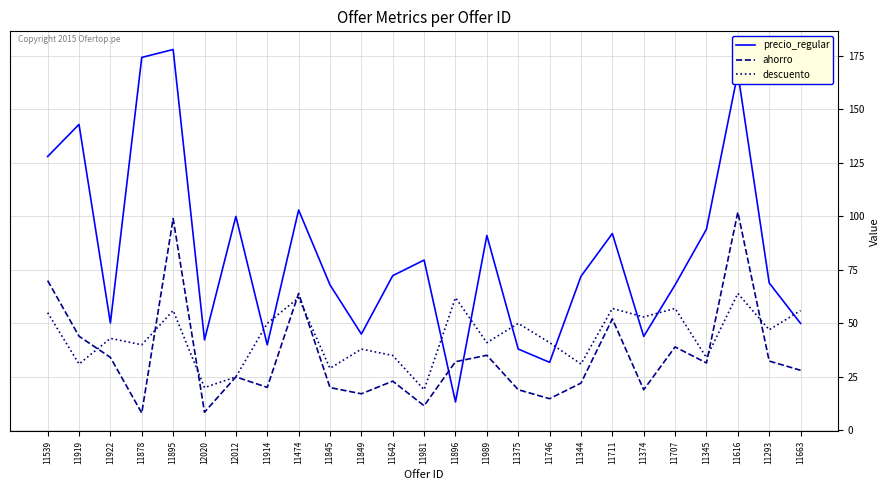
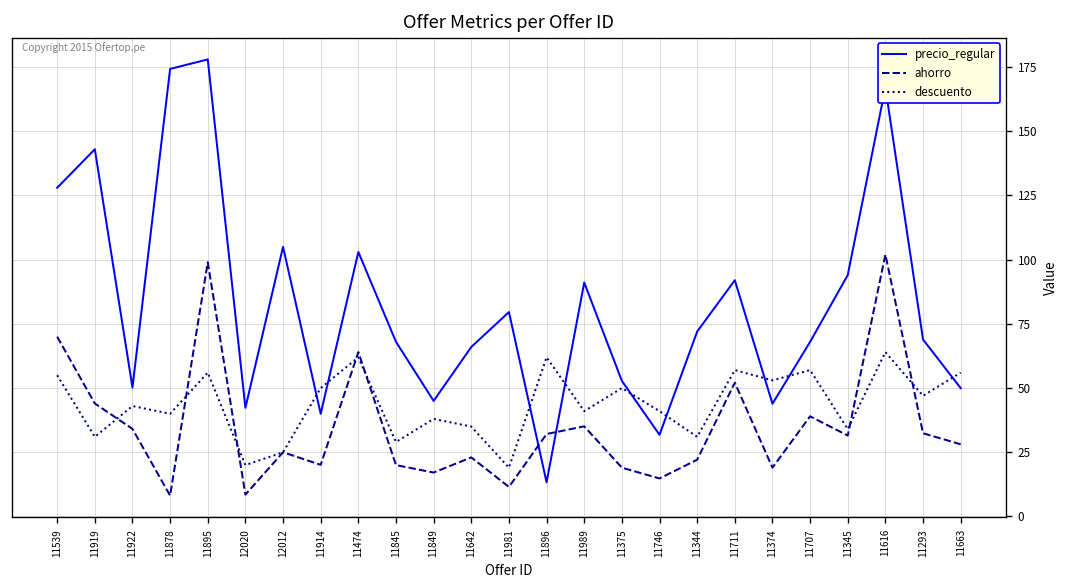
  {
    "precio_regular": {
      "11539": 128,
      "11919": 143,
      "11922": 50,
      "11895": 178,
      "12020": 42,
-     "12012": 100,
+     "12012": 105,
      "11914": 40,
      "11474": 103,
      "11845": 68,
      "11849": 45,
-     "11642": 72,
+     "11642": 66,
      "11981": 80,
      "11896": 13,
      "11989": 91,
-     "11375": 38,
+     "11375": 53,
      "11746": 32,
      "11344": 72,
      "11711": 92,
      "11374": 44,
      "11707": 68,
      "11345": 94,
      "11293": 69,
      "11663": 50
    }
  }
